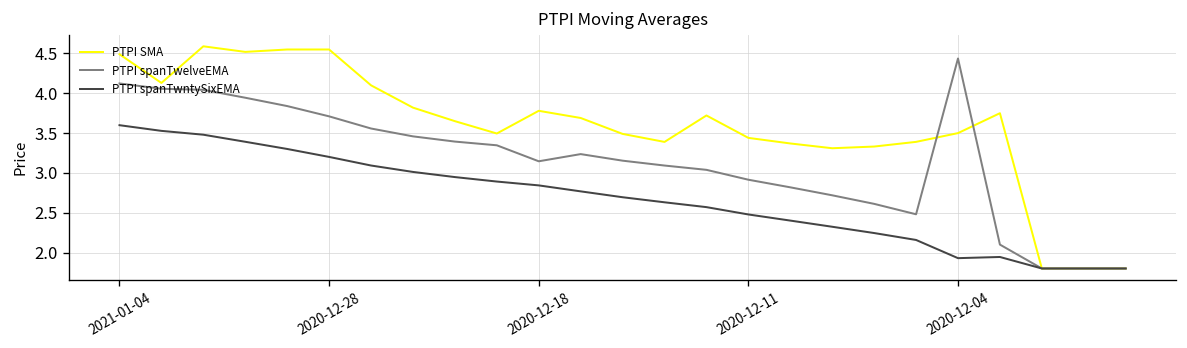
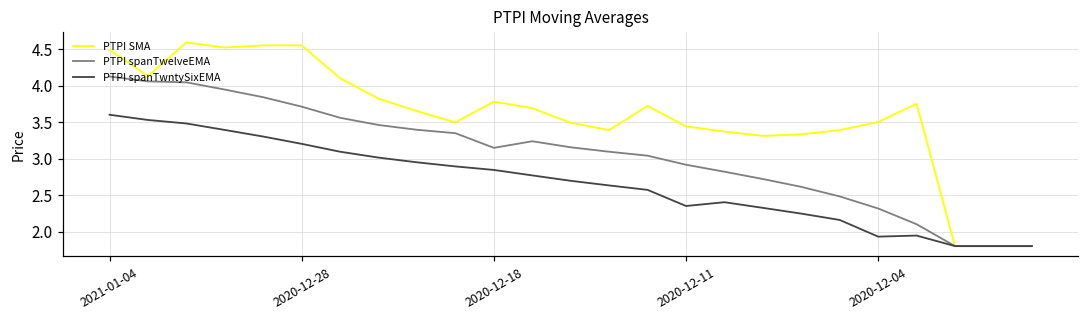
  {
    "PTPI SMA": {
      "2021-01-04": 4.5,
      "2020-12-18": 3.8,
      "2020-12-11": 3.4,
      "2020-12-04": 3.5
    },
    "PTPI spanTwelveEMA": {
      "2021-01-04": 4.1,
      "2020-12-18": 3.1,
      "2020-12-11": 2.9,
-     "2020-12-04": 4.4
+     "2020-12-04": 2.3
    },
    "PTPI spanTwntySixEMA": {
      "2021-01-04": 3.6,
      "2020-12-18": 2.8,
-     "2020-12-11": 2.5,
+     "2020-12-11": 2.3,
      "2020-12-04": 1.9
    }
  }
